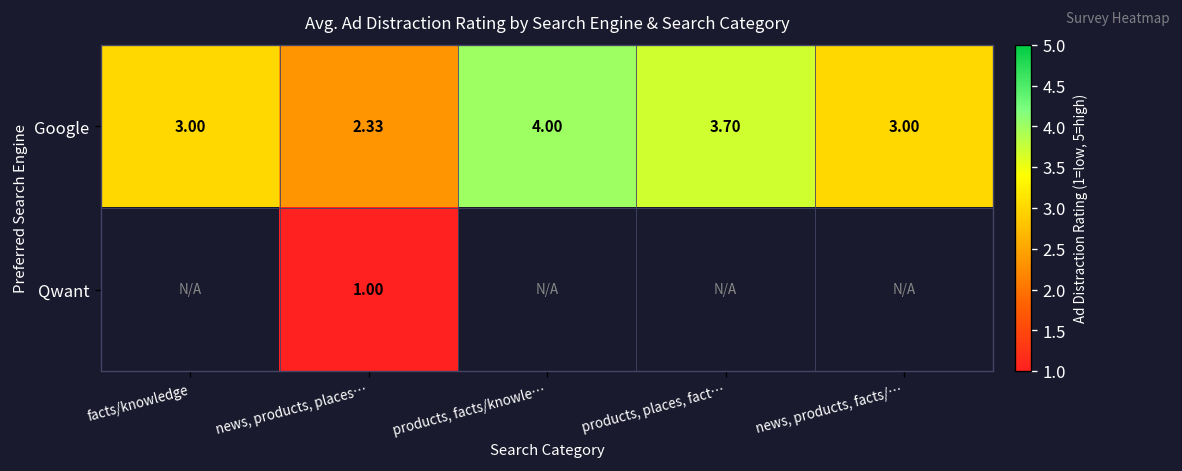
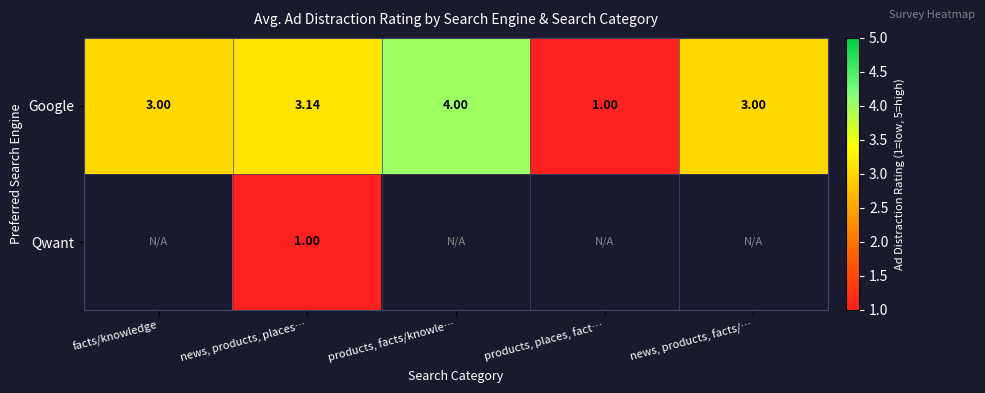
  {
    "Google": {
      "facts/knowledge": 3.00,
-     "news, products, places…": 2.33,
+     "news, products, places…": 3.14,
      "products, facts/knowle…": 4.00,
-     "products, places, fact…": 3.70,
+     "products, places, fact…": 1.00,
      "news, products, facts/…": 3.00
    },
    "Qwant": {
      "news, products, places…": 1.00
    }
  }
